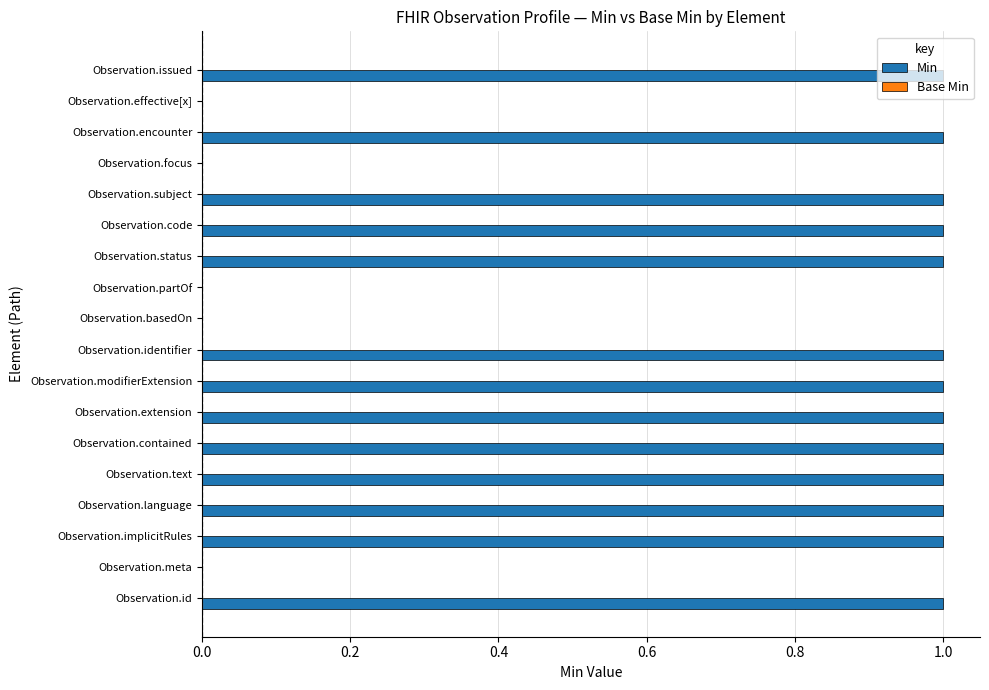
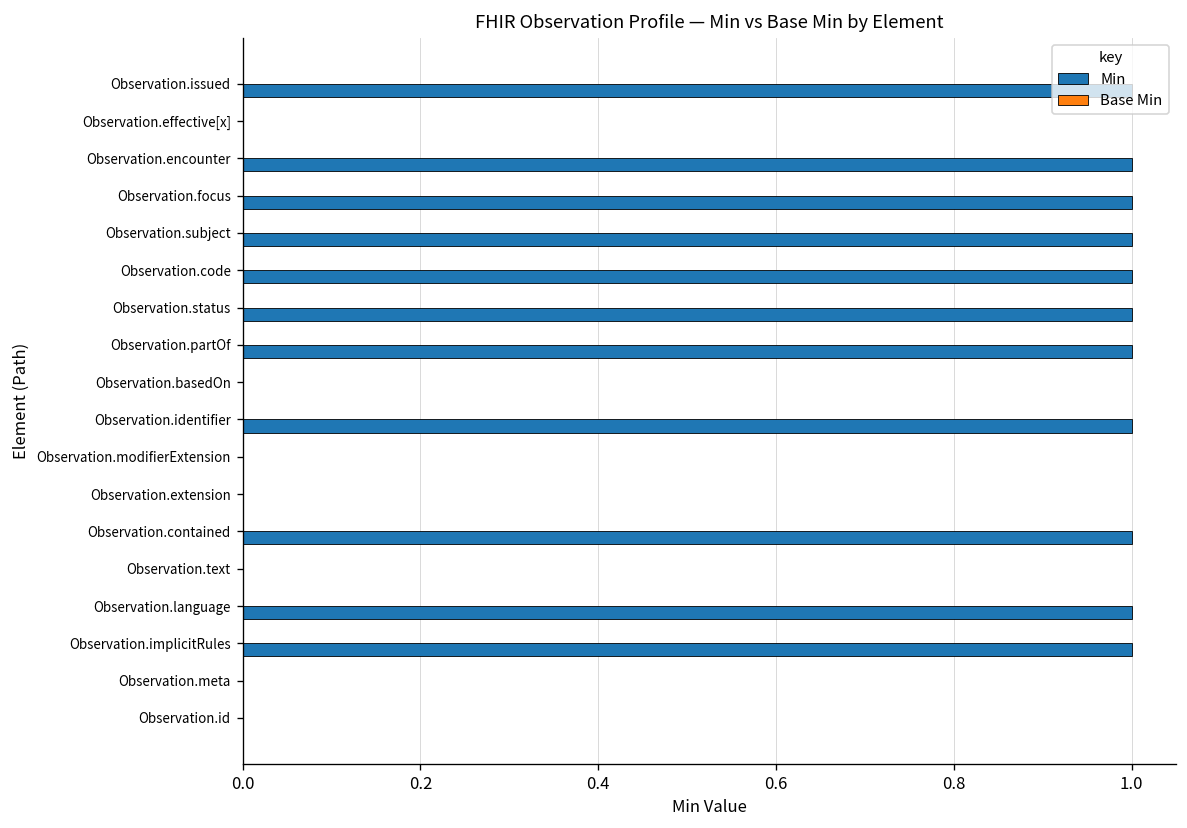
  {
    "Min": {
      "Observation.effective[x]": 0,
      "Observation.encounter": 1,
-     "Observation.focus": 0,
+     "Observation.focus": 1,
      "Observation.subject": 1,
      "Observation.code": 1,
      "Observation.status": 1,
-     "Observation.partOf": 0,
+     "Observation.partOf": 1,
      "Observation.basedOn": 0,
      "Observation.identifier": 1,
-     "Observation.modifierExtension": 1,
-     "Observation.extension": 1,
+     "Observation.modifierExtension": 0,
+     "Observation.extension": 0,
      "Observation.contained": 1,
-     "Observation.text": 1,
+     "Observation.text": 0,
      "Observation.language": 1,
      "Observation.implicitRules": 1,
      "Observation.meta": 0,
-     "Observation.id": 1
+     "Observation.id": 0
    },
    "Base Min": {
      "Observation.issued": 0,
      "Observation.effective[x]": 0,
      "Observation.encounter": 0,
      "Observation.focus": 0,
      "Observation.subject": 0,
      "Observation.code": 0,
      "Observation.status": 0,
      "Observation.partOf": 0,
      "Observation.basedOn": 0,
      "Observation.identifier": 0,
      "Observation.modifierExtension": 0,
      "Observation.extension": 0,
      "Observation.contained": 0,
      "Observation.text": 0,
      "Observation.language": 0,
      "Observation.implicitRules": 0,
      "Observation.meta": 0,
      "Observation.id": 0
    }
  }
